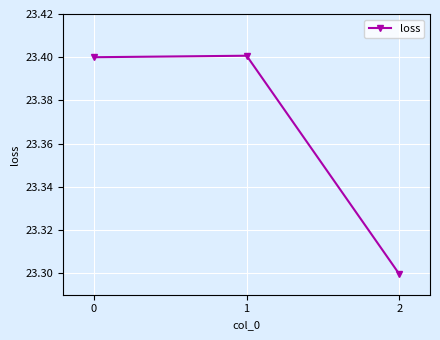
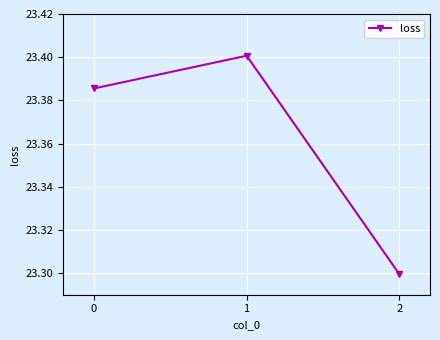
  {
-   "0": 23.400,
+   "0": 23.386,
    "1": 23.401,
    "2": 23.299
  }
